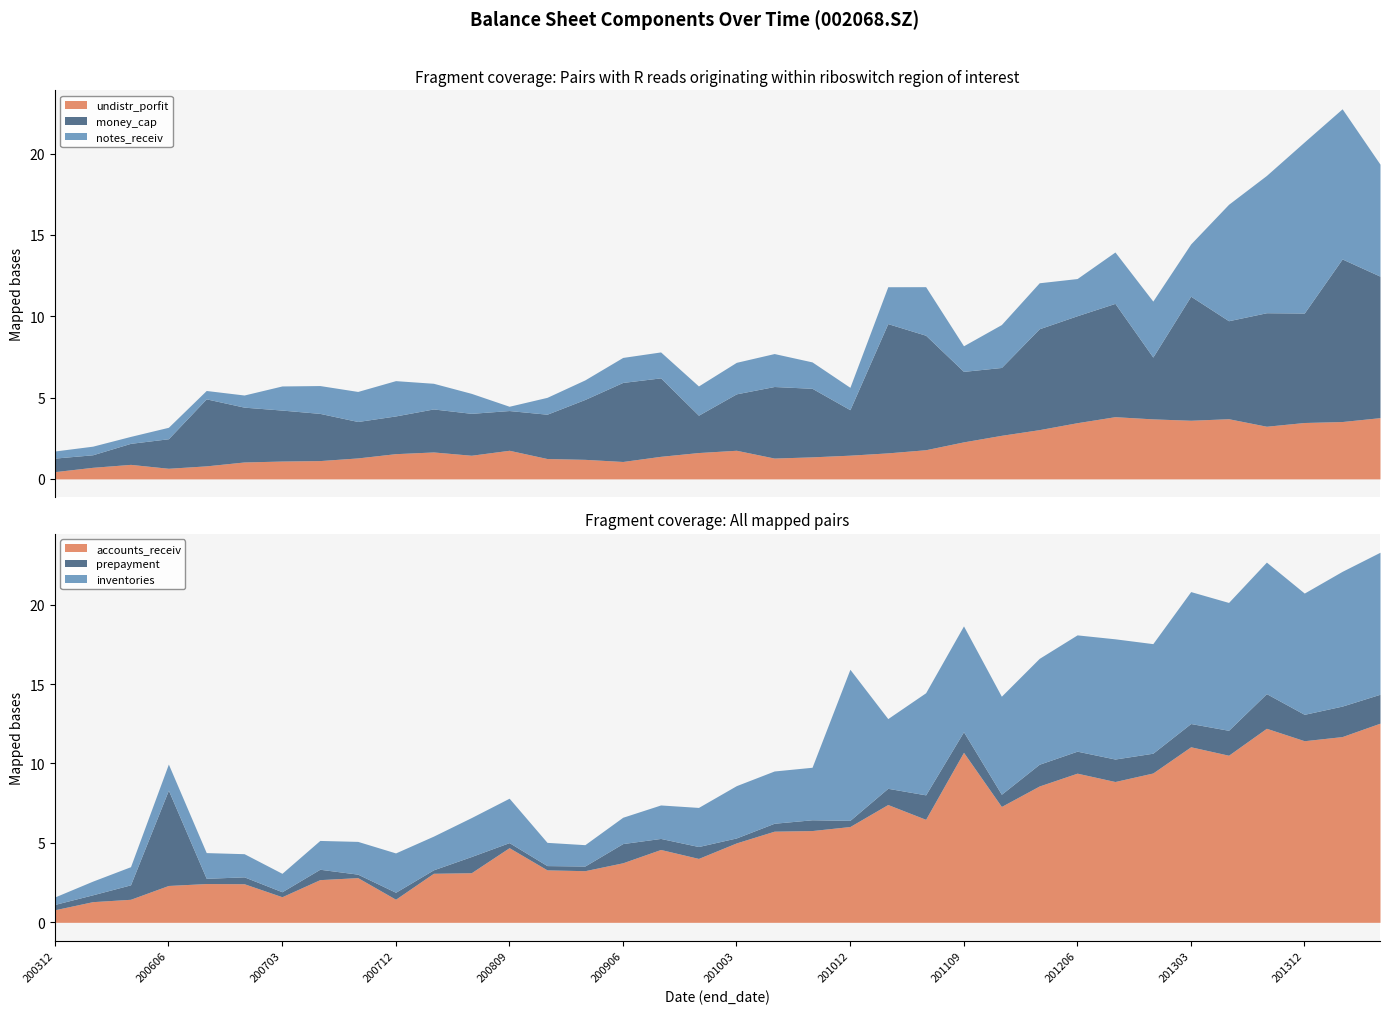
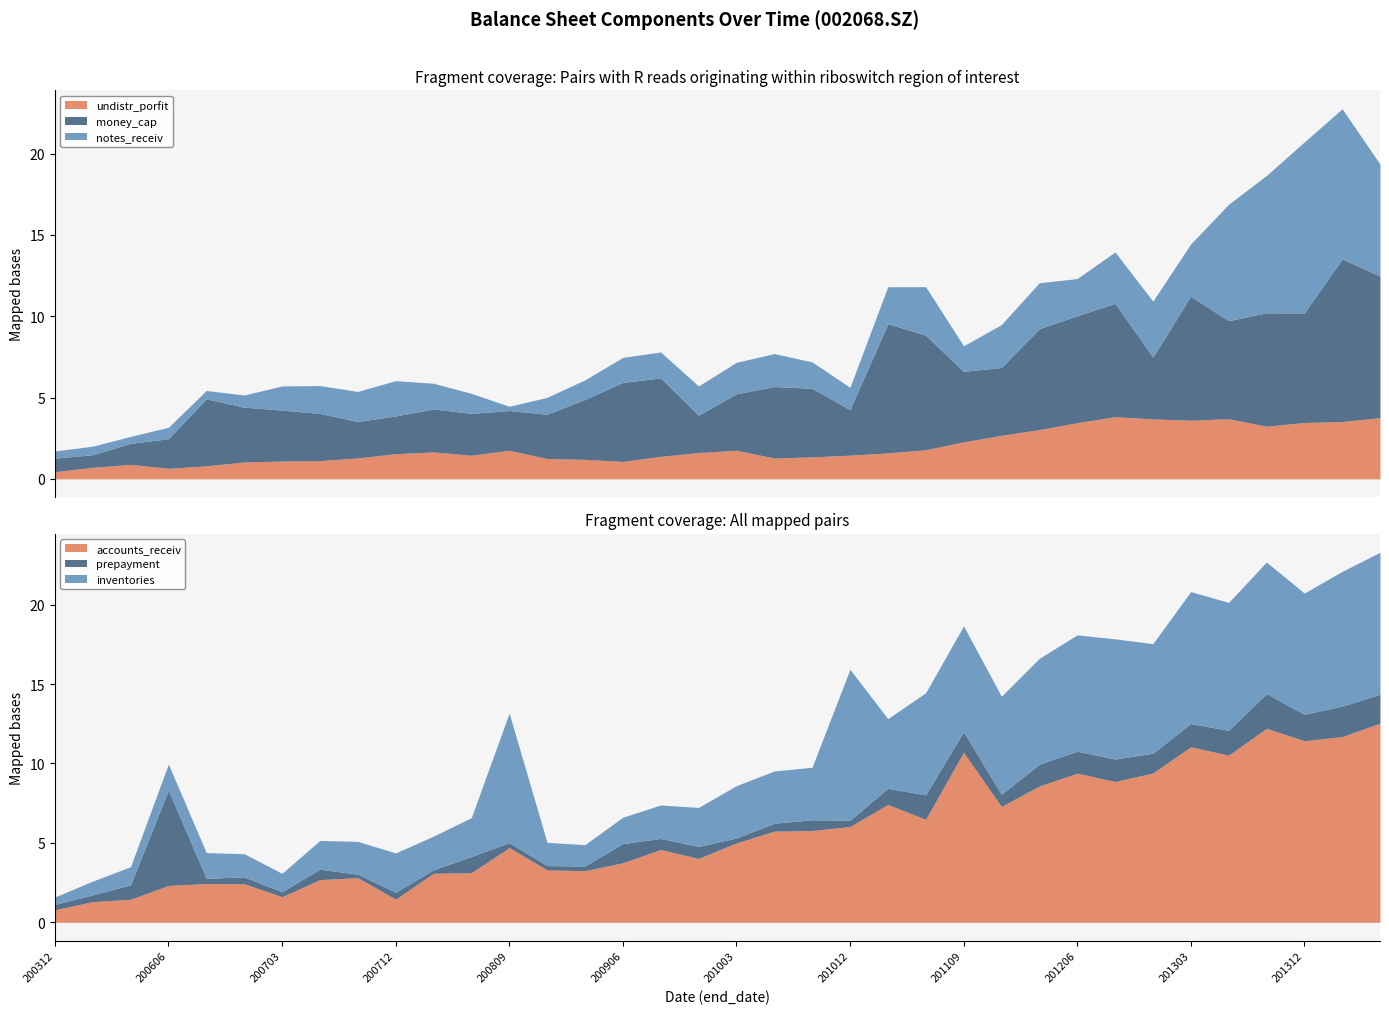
  {
    "Fragment coverage: All mapped pairs": {
      "accounts_receiv": {
        "200312": 0.8,
        "200606": 2.3,
        "200703": 1.6,
        "200712": 1.5,
        "200809": 4.7,
        "200906": 3.7,
        "201003": 5.0,
        "201012": 6.0,
        "201109": 10.7,
        "201206": 9.4,
        "201303": 11.0,
        "201312": 11.4
      },
      "prepayment": {
        "200312": 0.3,
        "200606": 6.0,
        "200703": 0.3,
        "200712": 0.4,
        "200809": 0.3,
        "200906": 1.2,
        "201003": 0.3,
        "201012": 0.4,
        "201109": 1.3,
        "201206": 1.4,
        "201303": 1.5,
        "201312": 1.7
      },
      "inventories": {
        "200312": 0.5,
        "200606": 1.6,
        "200703": 1.2,
        "200712": 2.5,
-       "200809": 2.8,
+       "200809": 8.1,
        "200906": 1.7,
        "201003": 3.3,
        "201012": 9.5,
        "201109": 6.7,
        "201206": 7.3,
        "201303": 8.3,
        "201312": 7.6
      }
    }
  }
